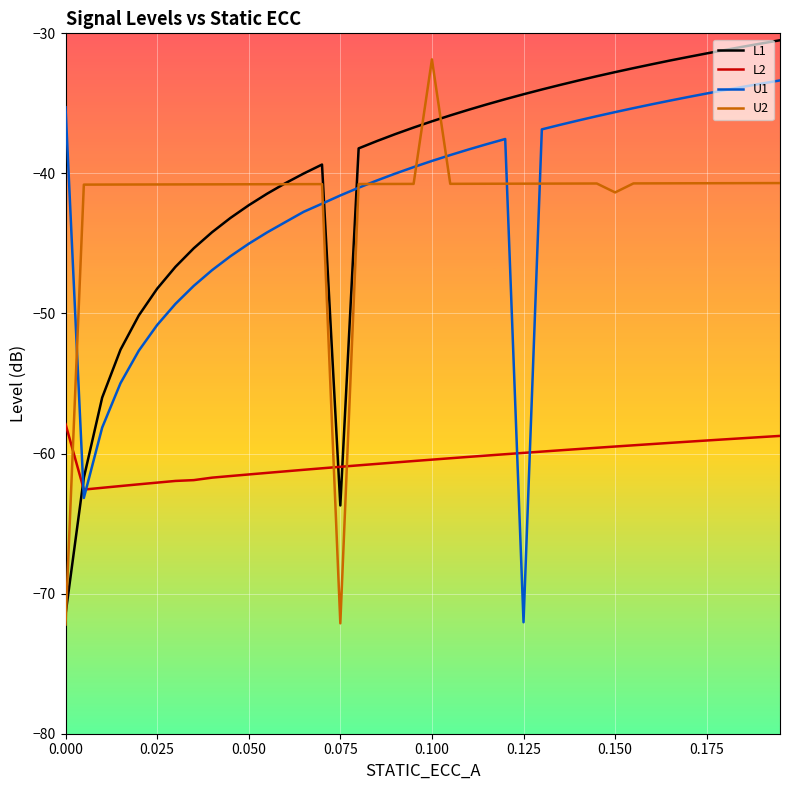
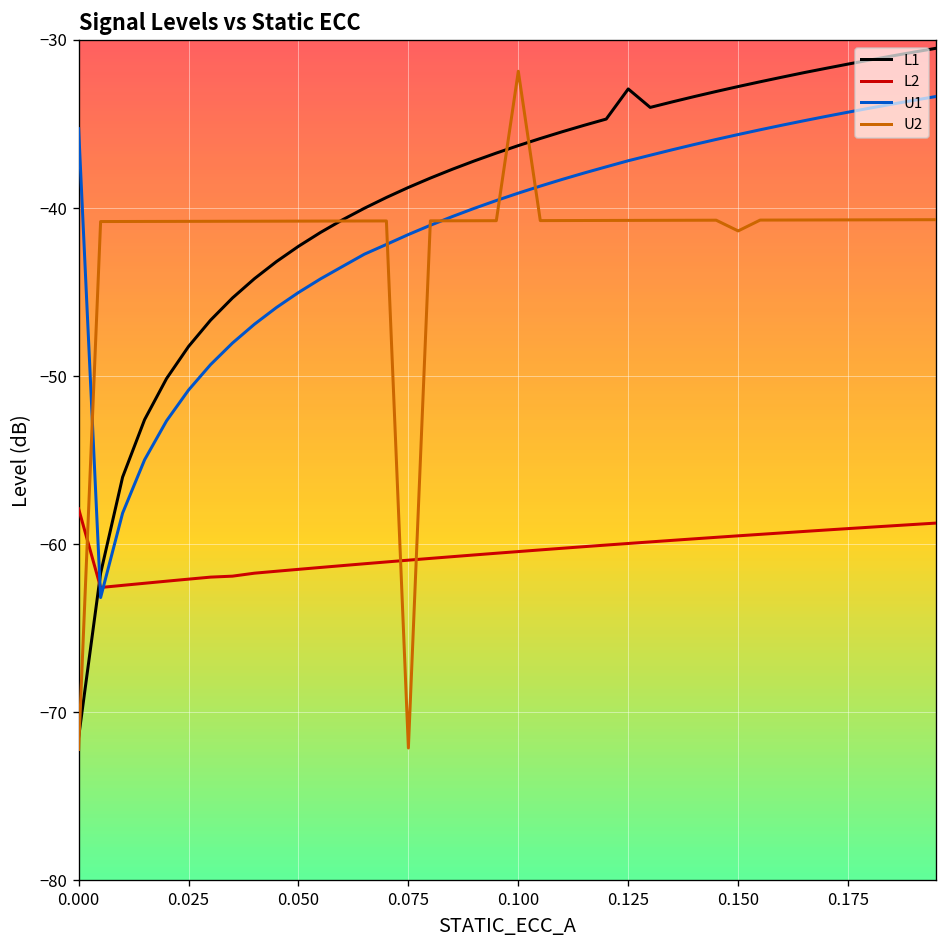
  {
    "L1": {
      "0.000": -71.5,
      "0.025": -48.2,
      "0.050": -42.3,
-     "0.075": -63.7,
+     "0.075": -38.8,
      "0.100": -36.3,
-     "0.125": -34.3,
+     "0.125": -32.9,
      "0.150": -32.8,
      "0.175": -31.4
    },
    "L2": {
      "0.000": -57.9,
      "0.025": -62.1,
      "0.050": -61.5,
      "0.075": -60.9,
      "0.100": -60.4,
      "0.125": -60.0,
      "0.150": -59.5,
      "0.175": -59.1
    },
    "U1": {
      "0.000": -35.3,
      "0.025": -50.8,
      "0.050": -45.0,
      "0.075": -41.6,
      "0.100": -39.1,
-     "0.125": -72.0,
+     "0.125": -37.2,
      "0.150": -35.6,
      "0.175": -34.3
    },
    "U2": {
      "0.000": -72.2,
      "0.025": -40.8,
      "0.050": -40.8,
      "0.075": -72.1,
      "0.100": -31.9,
      "0.125": -40.7,
      "0.150": -41.4,
      "0.175": -40.7
    }
  }
